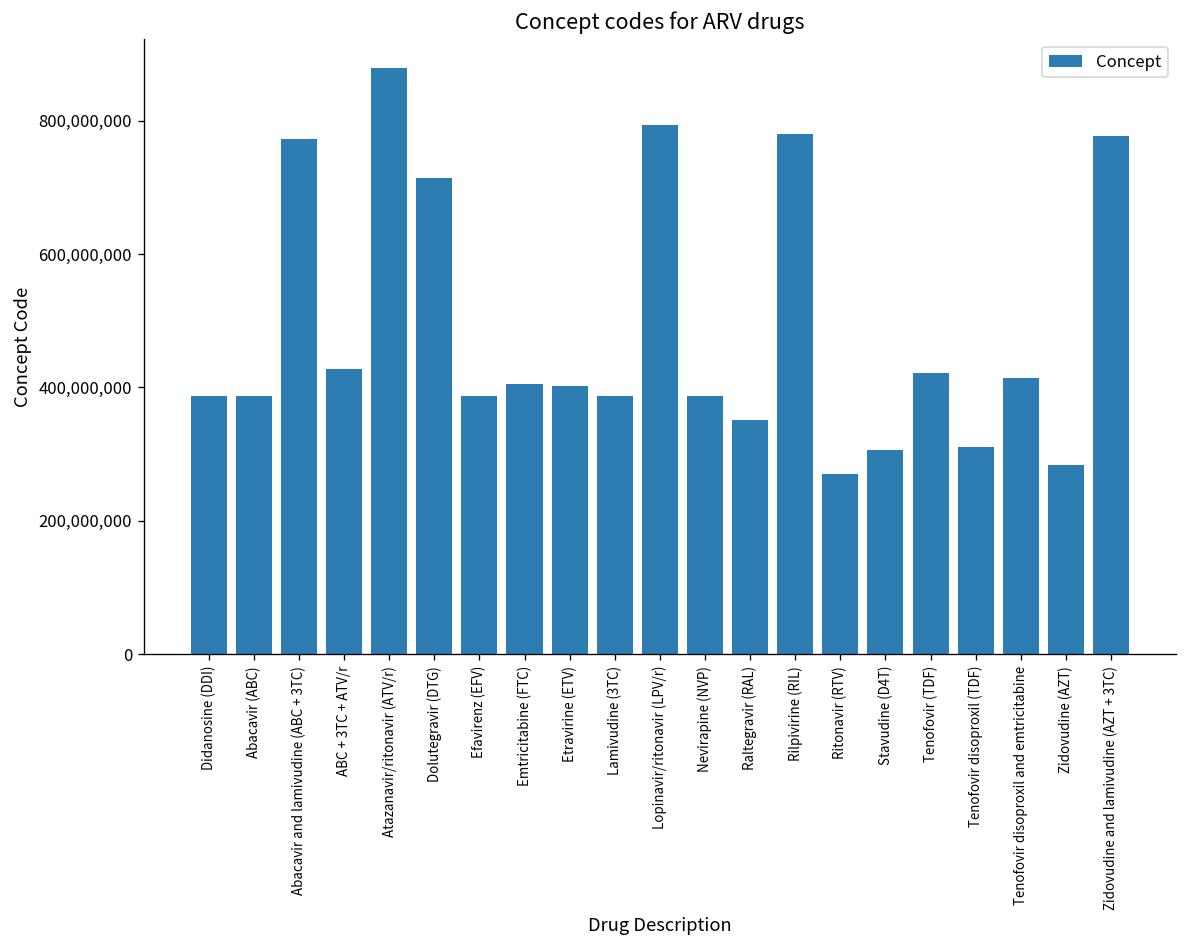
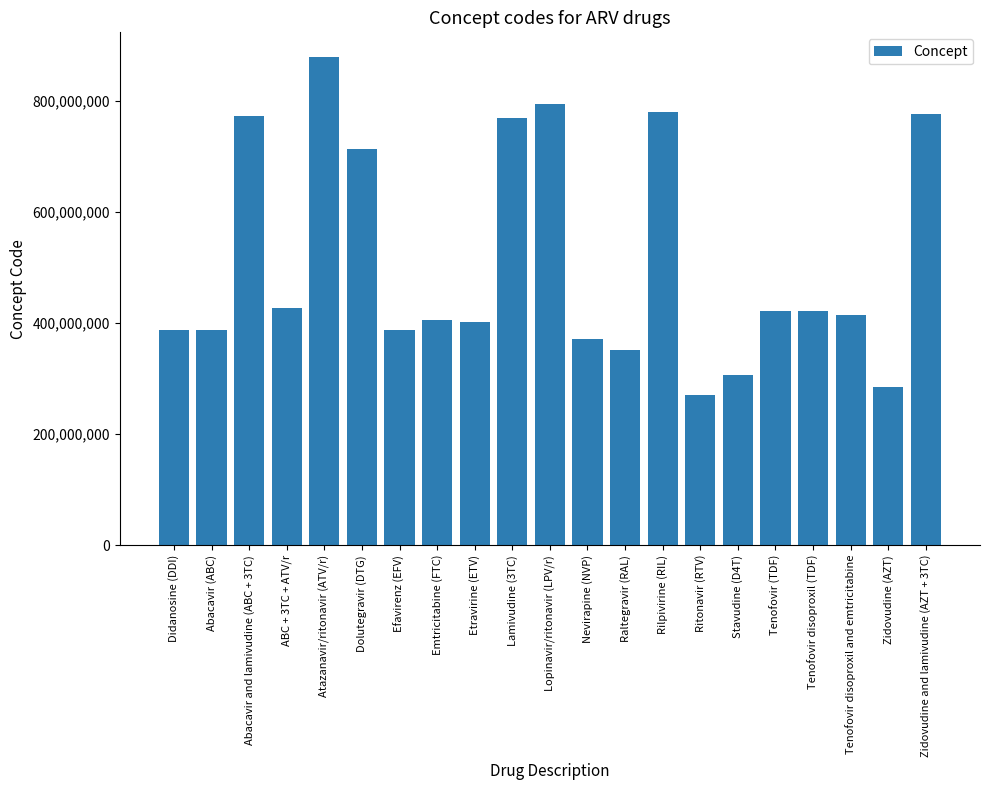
  {
    "Didanosine (DDI)": "390,000,000",
    "Abacavir (ABC)": "390,000,000",
    "Abacavir and lamivudine (ABC + 3TC)": "770,000,000",
    "ABC + 3TC + ATV/r": "430,000,000",
    "Atazanavir/ritonavir (ATV/r)": "880,000,000",
    "Dolutegravir (DTG)": "710,000,000",
    "Efavirenz (EFV)": "390,000,000",
    "Emtricitabine (FTC)": "400,000,000",
    "Etravirine (ETV)": "400,000,000",
-   "Lamivudine (3TC)": "390,000,000",
+   "Lamivudine (3TC)": "770,000,000",
    "Lopinavir/ritonavir (LPV/r)": "790,000,000",
-   "Nevirapine (NVP)": "390,000,000",
+   "Nevirapine (NVP)": "370,000,000",
    "Raltegravir (RAL)": "350,000,000",
    "Rilpivirine (RIL)": "780,000,000",
    "Ritonavir (RTV)": "270,000,000",
    "Stavudine (D4T)": "310,000,000",
    "Tenofovir (TDF)": "420,000,000",
-   "Tenofovir disoproxil (TDF)": "310,000,000",
+   "Tenofovir disoproxil (TDF)": "420,000,000",
    "Tenofovir disoproxil and emtricitabine": "410,000,000",
    "Zidovudine (AZT)": "280,000,000",
    "Zidovudine and lamivudine (AZT + 3TC)": "780,000,000"
  }
